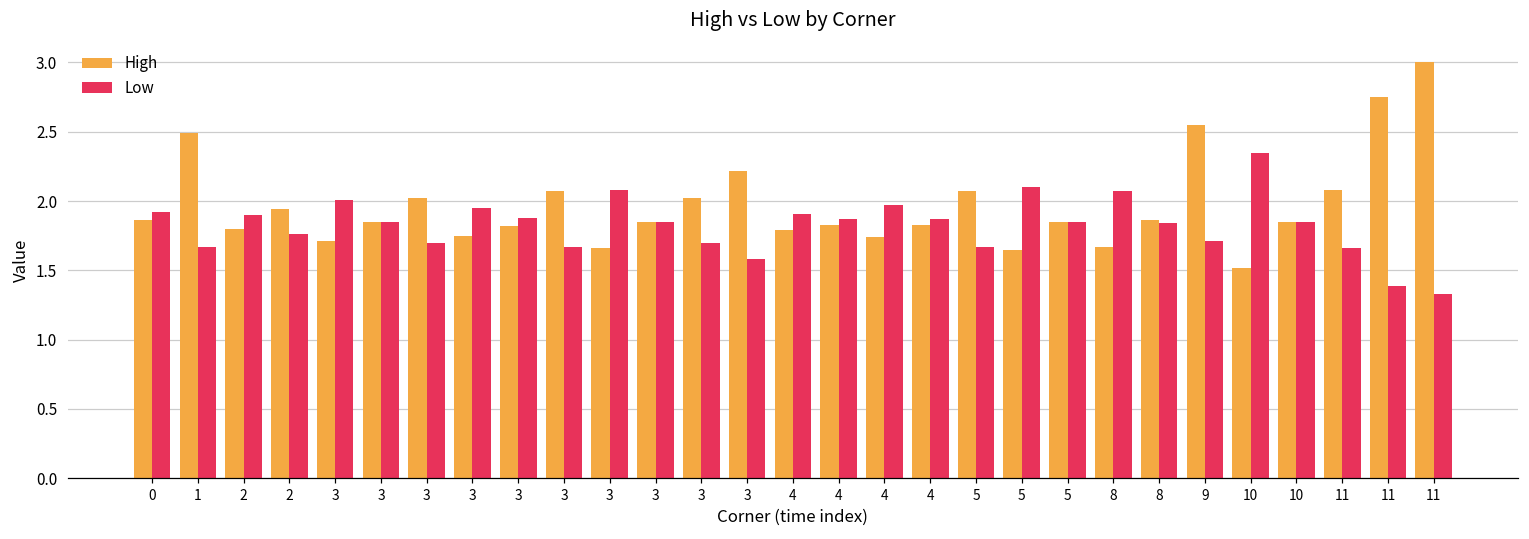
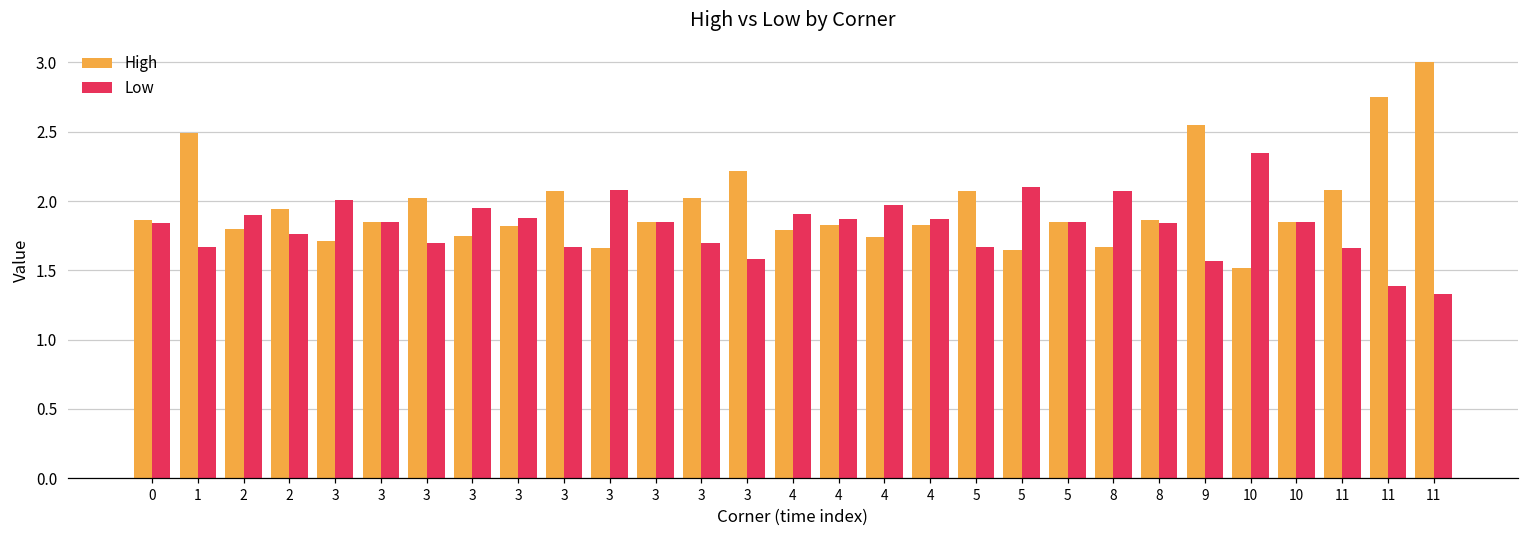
  {
    "High": {
      "0": 1.86,
      "1": 2.49,
      "9": 2.55
    },
    "Low": {
-     "0": 1.92,
+     "0": 1.84,
      "1": 1.67,
-     "9": 1.71
+     "9": 1.57
    }
  }
